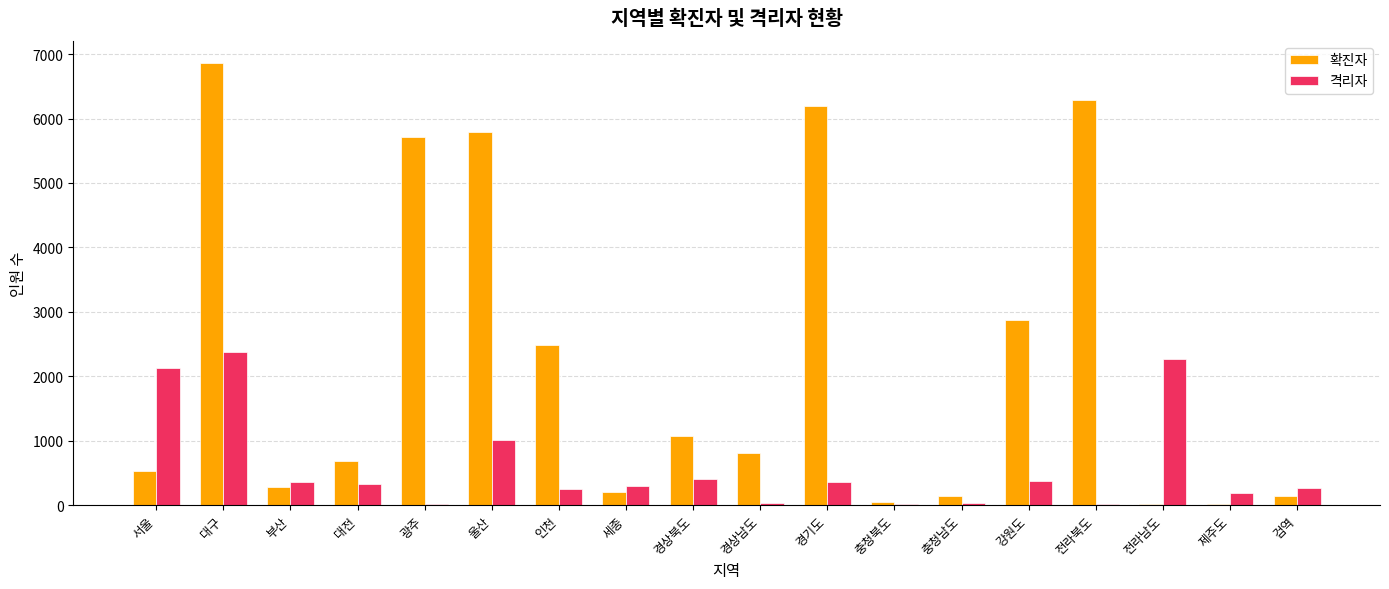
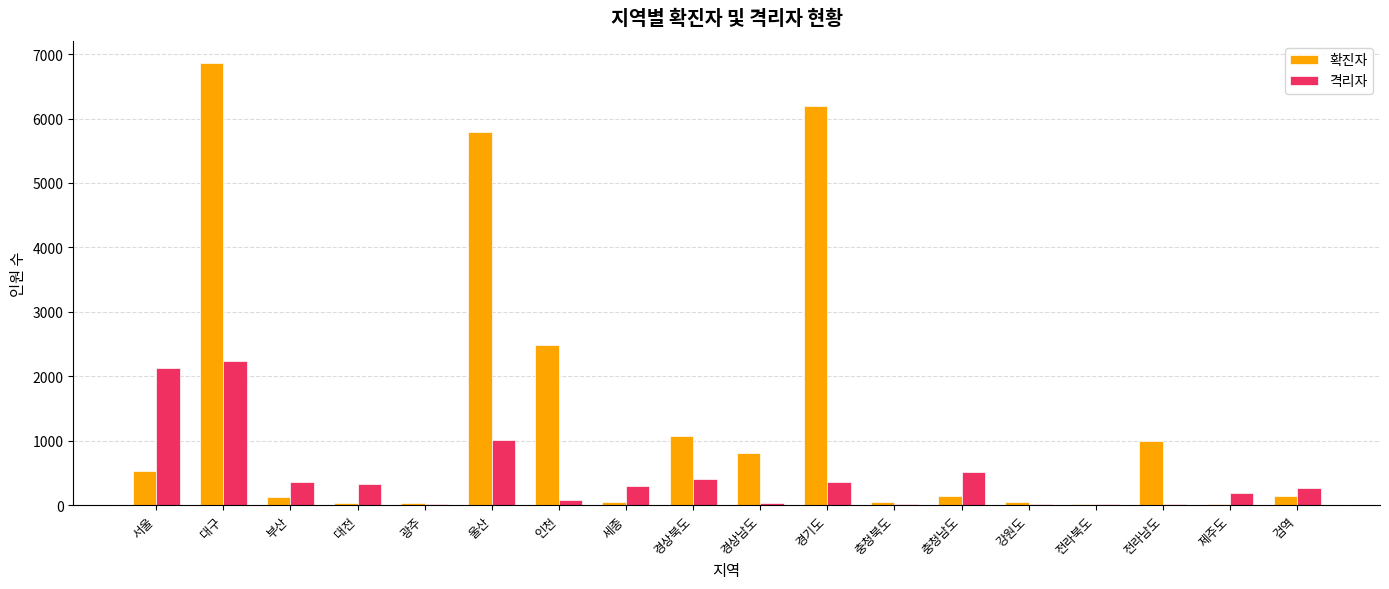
  {
    "확진자": {
      "서울": 500,
      "대구": 6900,
-     "부산": 300,
-     "대전": 700,
-     "광주": 5700,
+     "부산": 100,
+     "대전": 0,
+     "광주": 0,
      "울산": 5800,
      "인천": 2500,
-     "세종": 200,
+     "세종": 0,
      "경상북도": 1100,
      "경상남도": 800,
      "경기도": 6200,
      "충청북도": 0,
      "충청남도": 100,
-     "강원도": 2900,
-     "전라북도": 6300,
-     "전라남도": 0,
+     "강원도": 0,
+     "전라북도": 0,
+     "전라남도": 1000,
      "검역": 100
    },
    "격리자": {
      "서울": 2100,
-     "대구": 2400,
+     "대구": 2200,
      "부산": 400,
      "대전": 300,
      "울산": 1000,
-     "인천": 300,
+     "인천": 100,
      "세종": 300,
      "경상북도": 400,
      "경기도": 400,
-     "충청남도": 0,
-     "강원도": 400,
-     "전라남도": 2300,
+     "충청남도": 500,
+     "강원도": 0,
+     "전라남도": 0,
      "제주도": 200,
      "검역": 300
    }
  }
